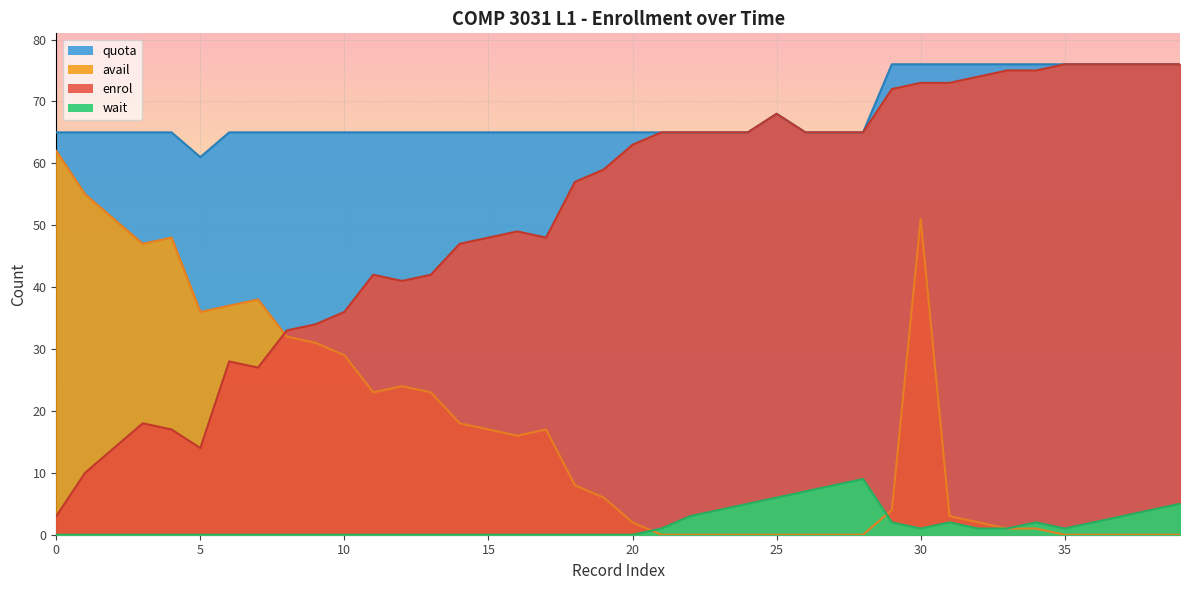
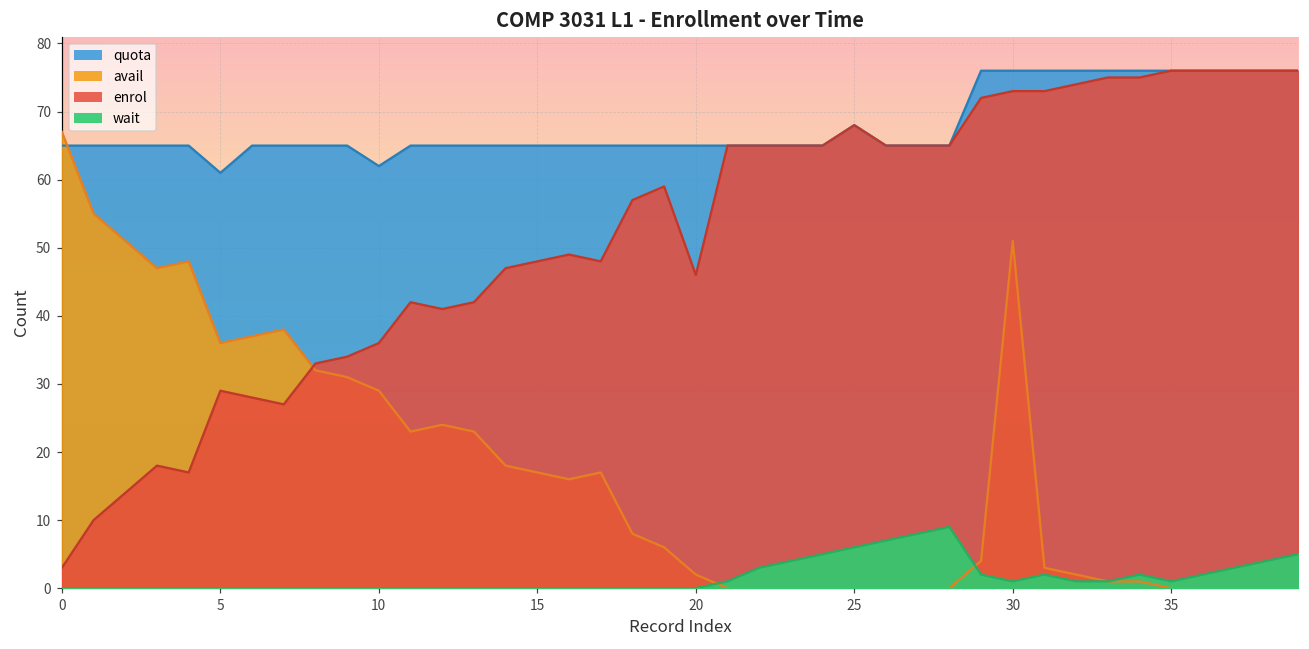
  {
    "quota": {
      "0": 65,
      "5": 61,
-     "10": 65,
+     "10": 62,
      "15": 65,
      "20": 65,
      "30": 76
    },
    "avail": {
-     "0": 62,
+     "0": 67,
      "5": 36,
      "10": 29,
      "15": 17,
      "20": 2,
      "25": 0,
      "30": 51,
      "35": 0
    },
    "enrol": {
      "0": 3,
-     "5": 14,
+     "5": 29,
      "10": 36,
      "15": 48,
-     "20": 63,
+     "20": 46,
      "30": 73
    },
    "wait": {
      "0": 0,
      "5": 0,
      "10": 0,
      "15": 0,
      "20": 0,
      "25": 6,
      "30": 1,
      "35": 1
    }
  }
